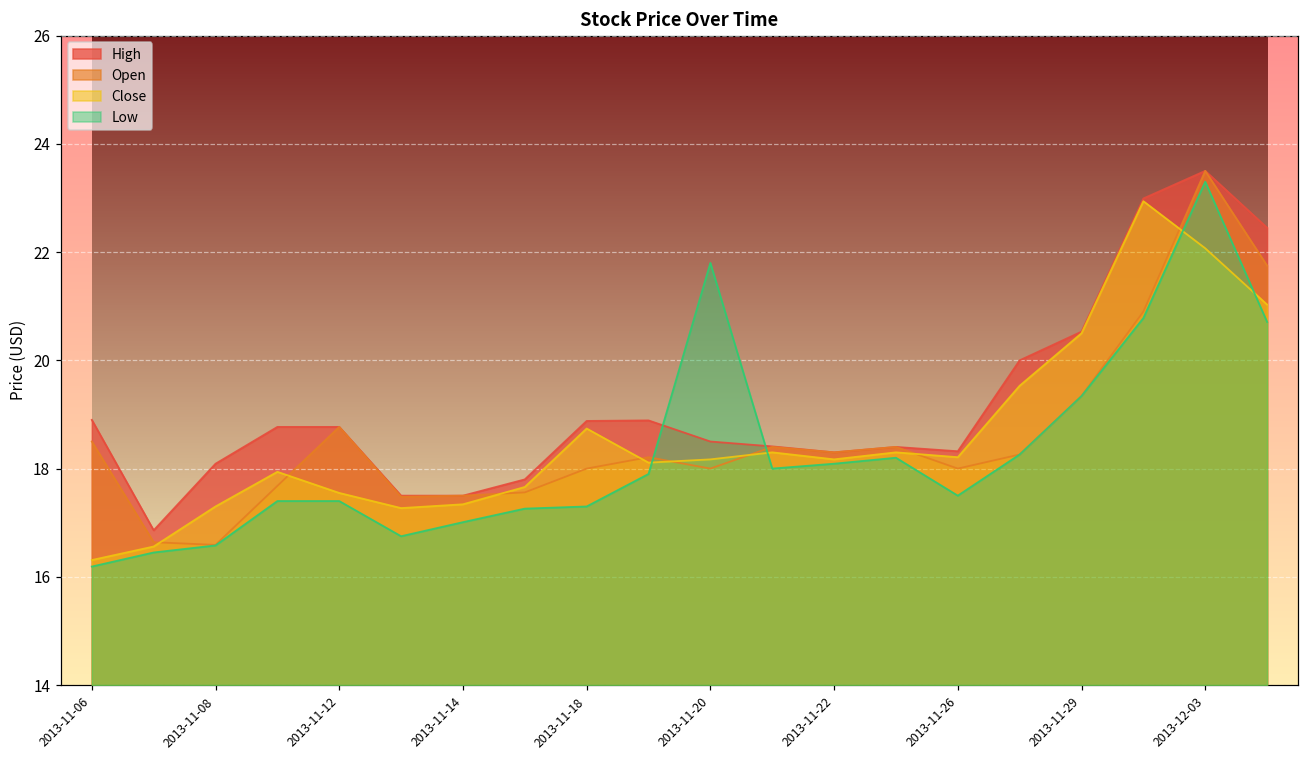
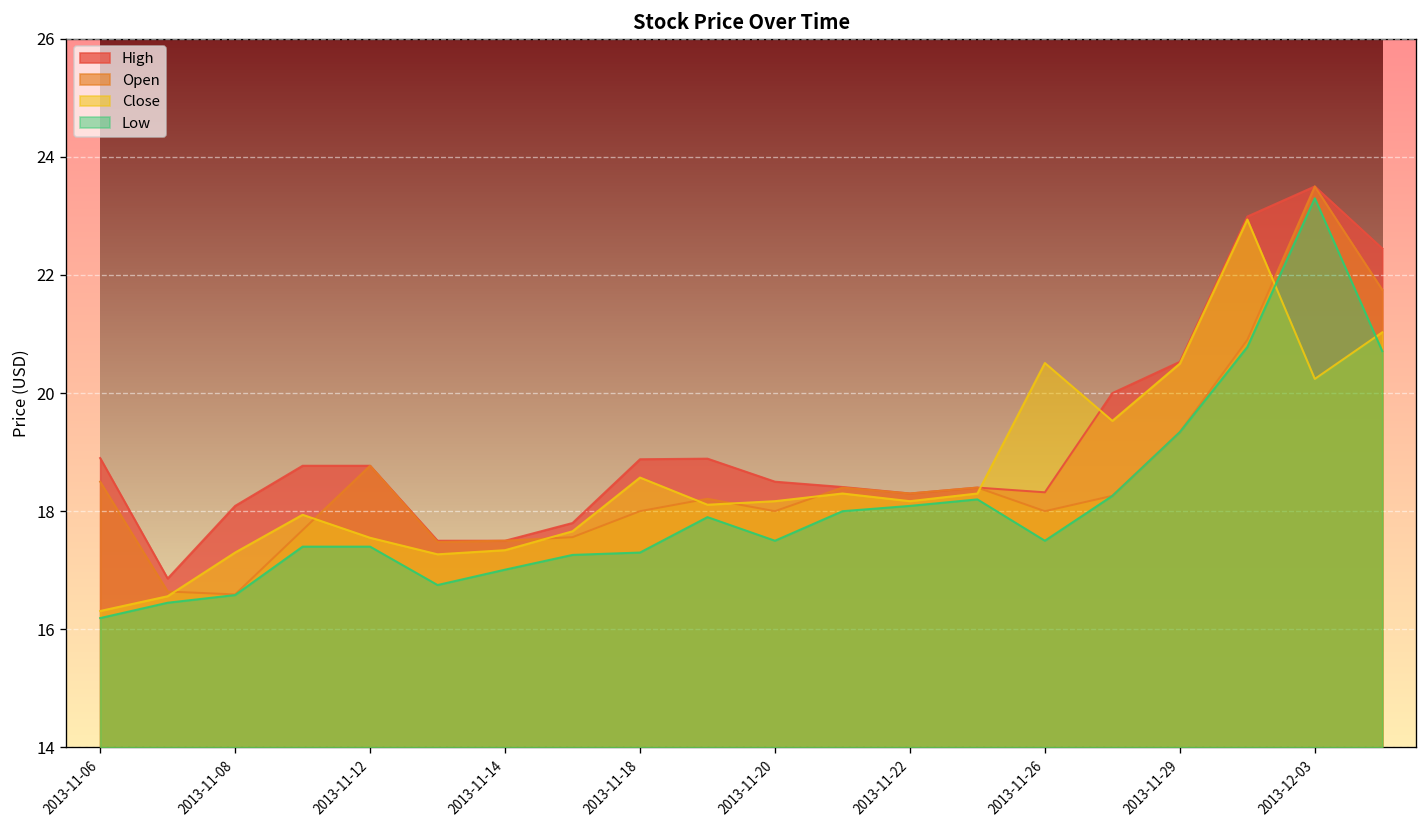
  {
    "Close": {
      "2013-11-06": 16.3,
      "2013-11-08": 17.3,
      "2013-11-12": 17.6,
      "2013-11-14": 17.3,
-     "2013-11-18": 18.7,
+     "2013-11-18": 18.6,
      "2013-11-20": 18.2,
      "2013-11-22": 18.2,
-     "2013-11-26": 18.2,
-     "2013-12-03": 22.1
+     "2013-11-26": 20.5,
+     "2013-12-03": 20.2
    },
    "Low": {
      "2013-11-06": 16.2,
      "2013-11-12": 17.4,
      "2013-11-14": 17.0,
      "2013-11-18": 17.3,
-     "2013-11-20": 21.8,
+     "2013-11-20": 17.5,
      "2013-11-22": 18.1,
      "2013-11-26": 17.5,
      "2013-12-03": 23.3
    }
  }
